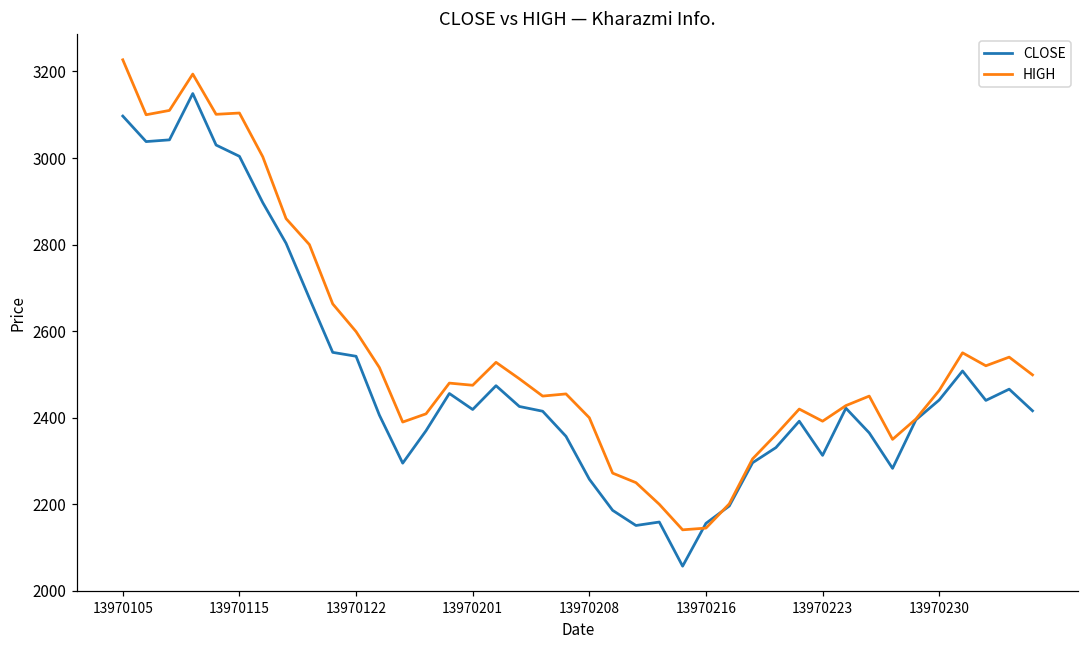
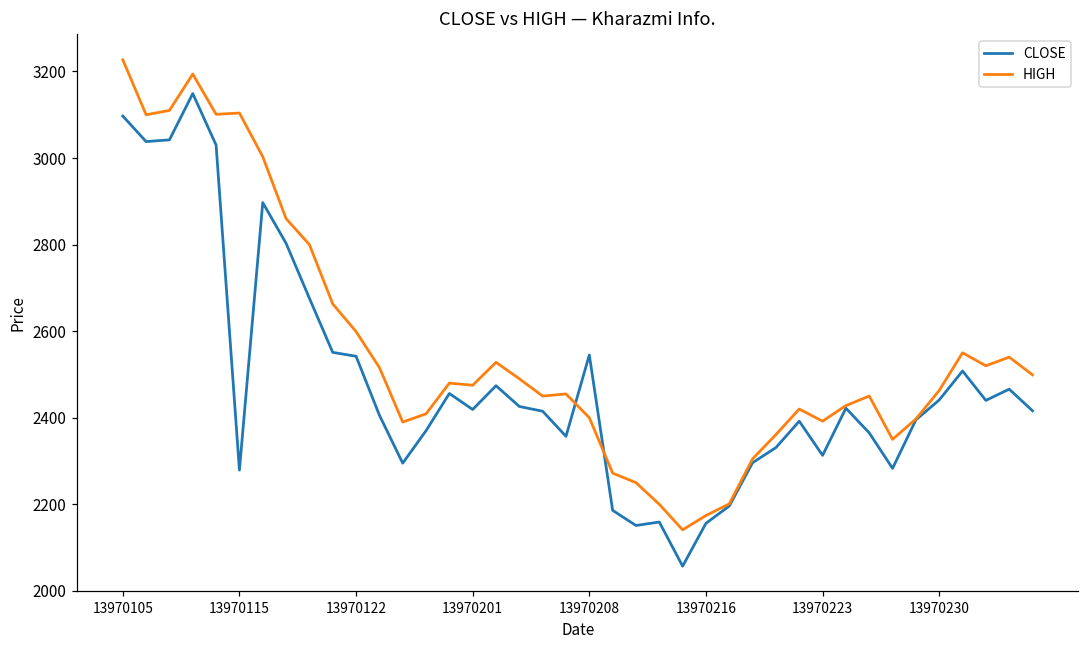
  {
    "CLOSE": {
      "13970105": 3100,
-     "13970115": 3000,
+     "13970115": 2280,
      "13970122": 2540,
      "13970201": 2420,
-     "13970208": 2260,
+     "13970208": 2550,
      "13970216": 2160,
      "13970223": 2310,
      "13970230": 2440
    },
    "HIGH": {
      "13970105": 3230,
      "13970115": 3100,
      "13970122": 2600,
      "13970201": 2480,
      "13970208": 2400,
-     "13970216": 2150,
+     "13970216": 2170,
      "13970223": 2390,
      "13970230": 2460
    }
  }
